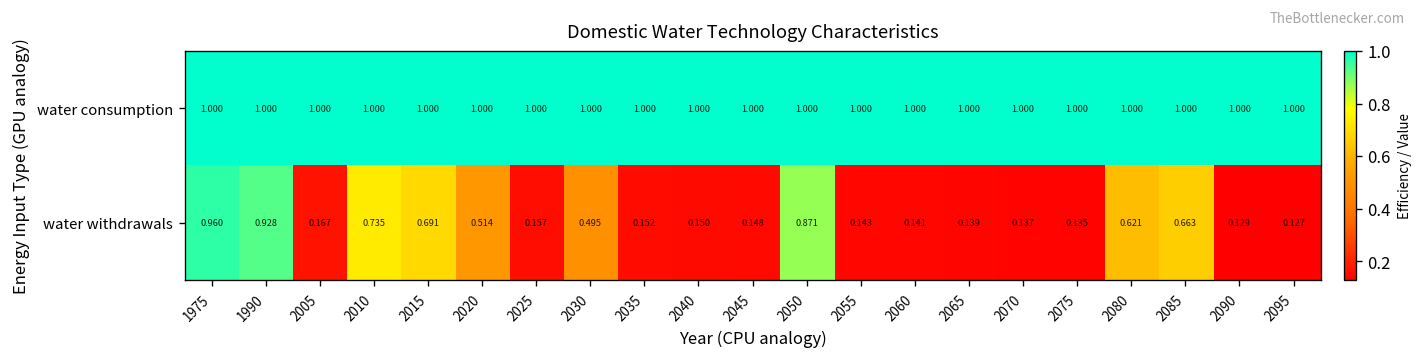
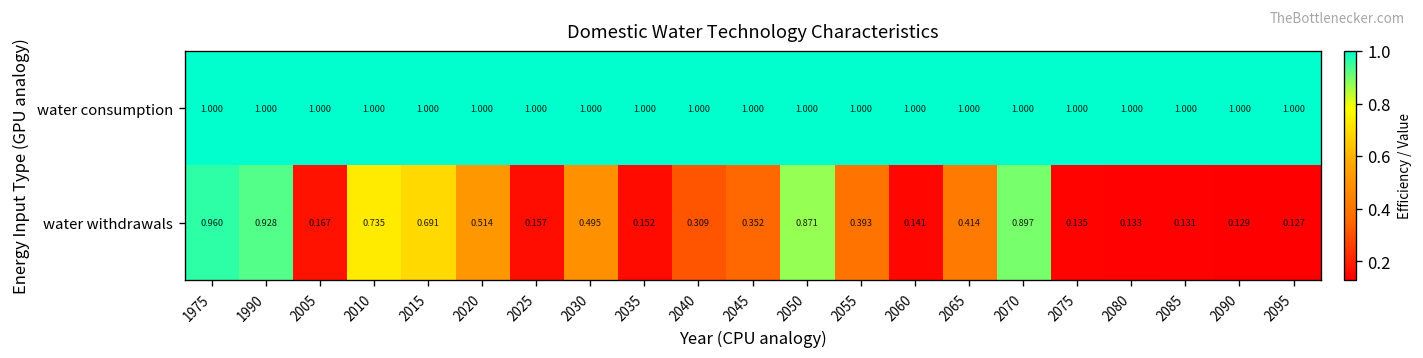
  {
    "water consumption": {
      "1975": 1.000,
      "1990": 1.000,
      "2005": 1.000,
      "2010": 1.000,
      "2015": 1.000,
      "2020": 1.000,
      "2025": 1.000,
      "2030": 1.000,
      "2035": 1.000,
      "2040": 1.000,
      "2045": 1.000,
      "2050": 1.000,
      "2055": 1.000,
      "2060": 1.000,
      "2065": 1.000,
      "2070": 1.000,
      "2075": 1.000,
      "2080": 1.000,
      "2085": 1.000,
      "2090": 1.000,
      "2095": 1.000
    },
    "water withdrawals": {
      "1975": 0.960,
      "1990": 0.928,
      "2005": 0.167,
      "2010": 0.735,
      "2015": 0.691,
      "2020": 0.514,
      "2025": 0.157,
      "2030": 0.495,
      "2035": 0.152,
-     "2040": 0.150,
-     "2045": 0.148,
+     "2040": 0.309,
+     "2045": 0.352,
      "2050": 0.871,
-     "2055": 0.143,
+     "2055": 0.393,
      "2060": 0.141,
-     "2065": 0.139,
-     "2070": 0.137,
+     "2065": 0.414,
+     "2070": 0.897,
      "2075": 0.135,
-     "2080": 0.621,
-     "2085": 0.663,
+     "2080": 0.133,
+     "2085": 0.131,
      "2090": 0.129,
      "2095": 0.127
    }
  }
